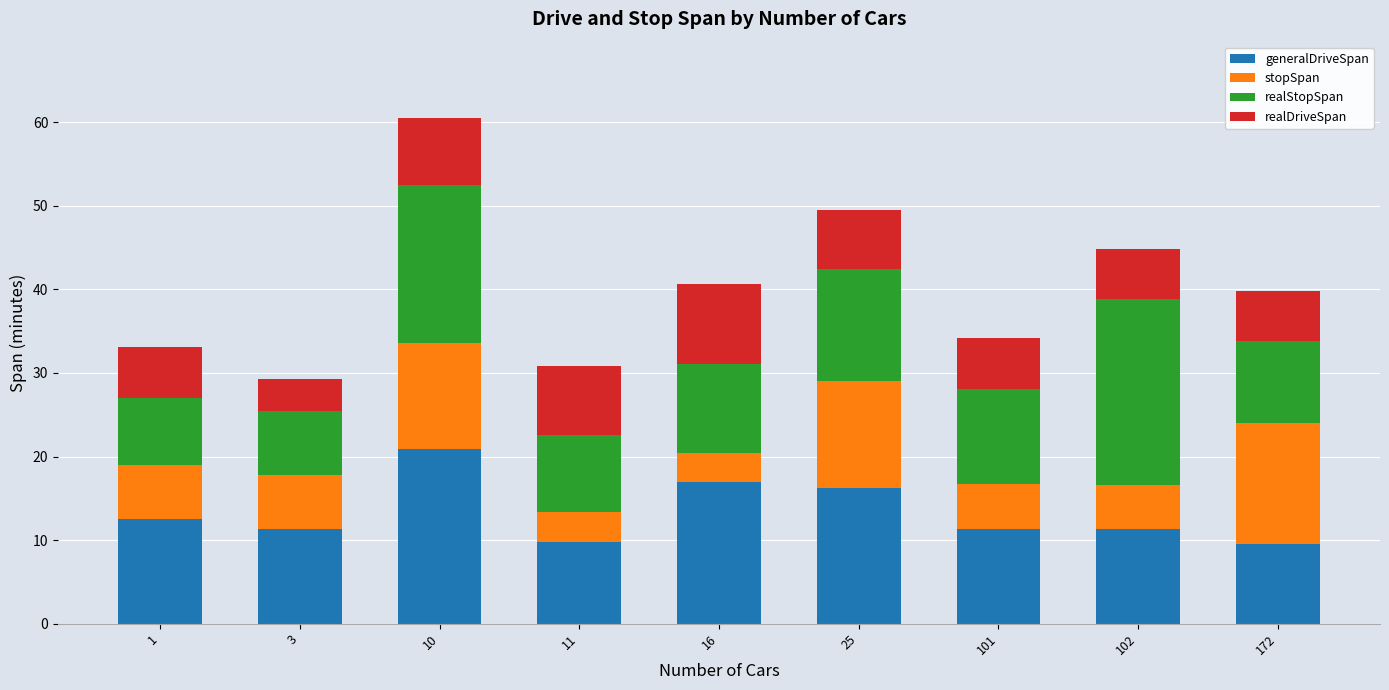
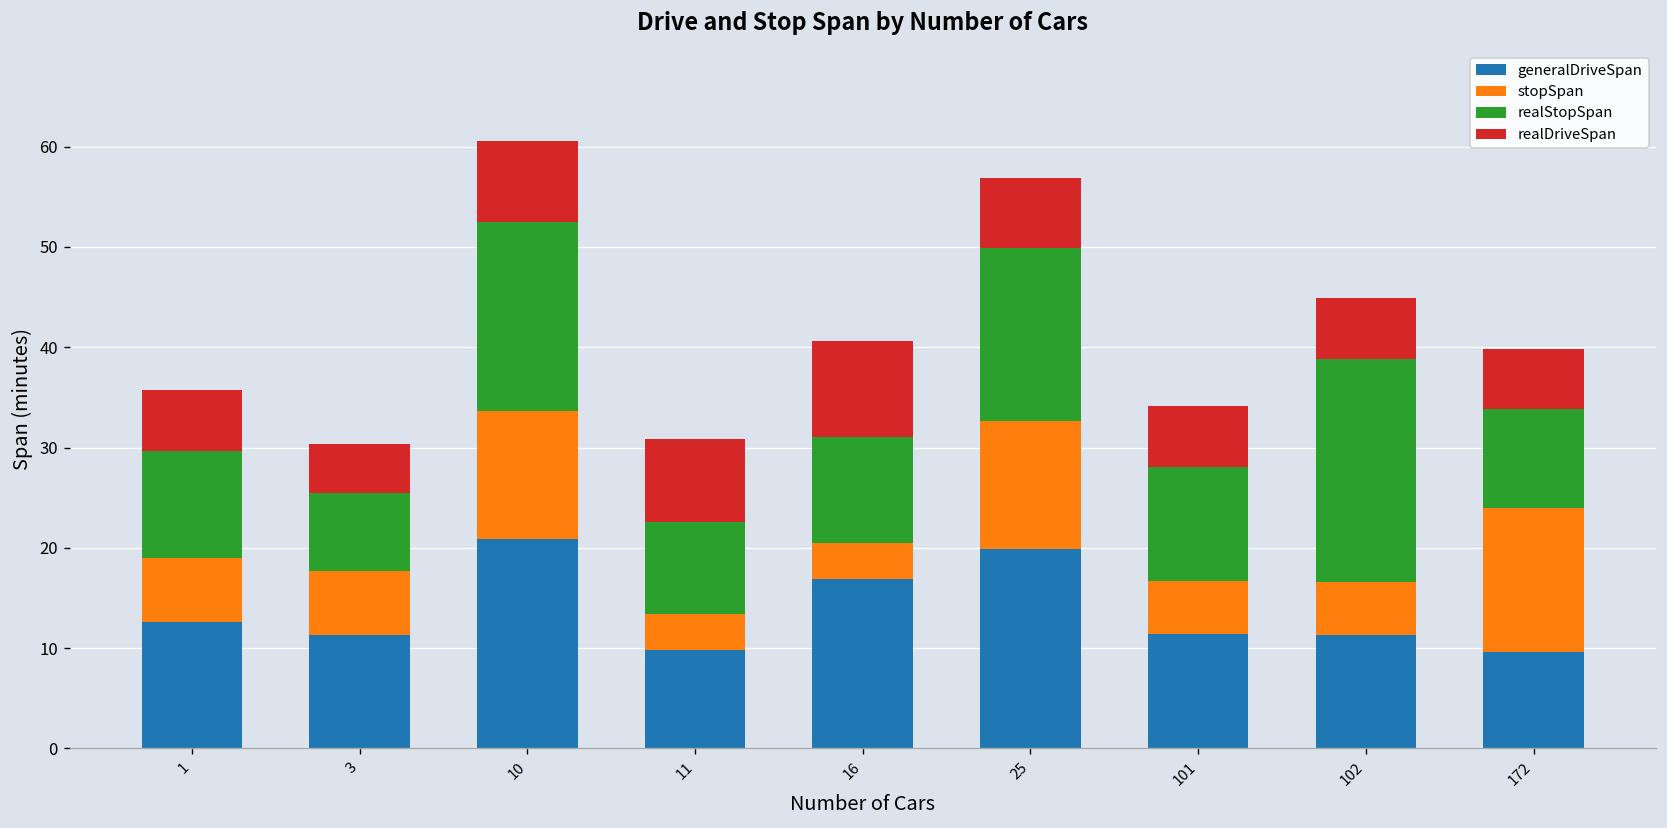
  {
    "generalDriveSpan": {
      "1": 13,
      "3": 11,
      "10": 21,
      "11": 10,
      "16": 17,
-     "25": 16,
+     "25": 20,
      "101": 11,
      "102": 11,
      "172": 10
    },
    "stopSpan": {
      "1": 6,
      "3": 6,
      "10": 13,
      "11": 4,
      "16": 4,
      "25": 13,
      "101": 5,
      "102": 5,
      "172": 14
    },
    "realStopSpan": {
-     "1": 8,
+     "1": 11,
      "3": 8,
      "10": 19,
      "11": 9,
      "16": 11,
-     "25": 13,
+     "25": 17,
      "101": 11,
      "102": 22,
      "172": 10
    },
    "realDriveSpan": {
      "1": 6,
-     "3": 4,
+     "3": 5,
      "10": 8,
      "11": 8,
      "16": 10,
      "25": 7,
      "101": 6,
      "102": 6,
      "172": 6
    }
  }
